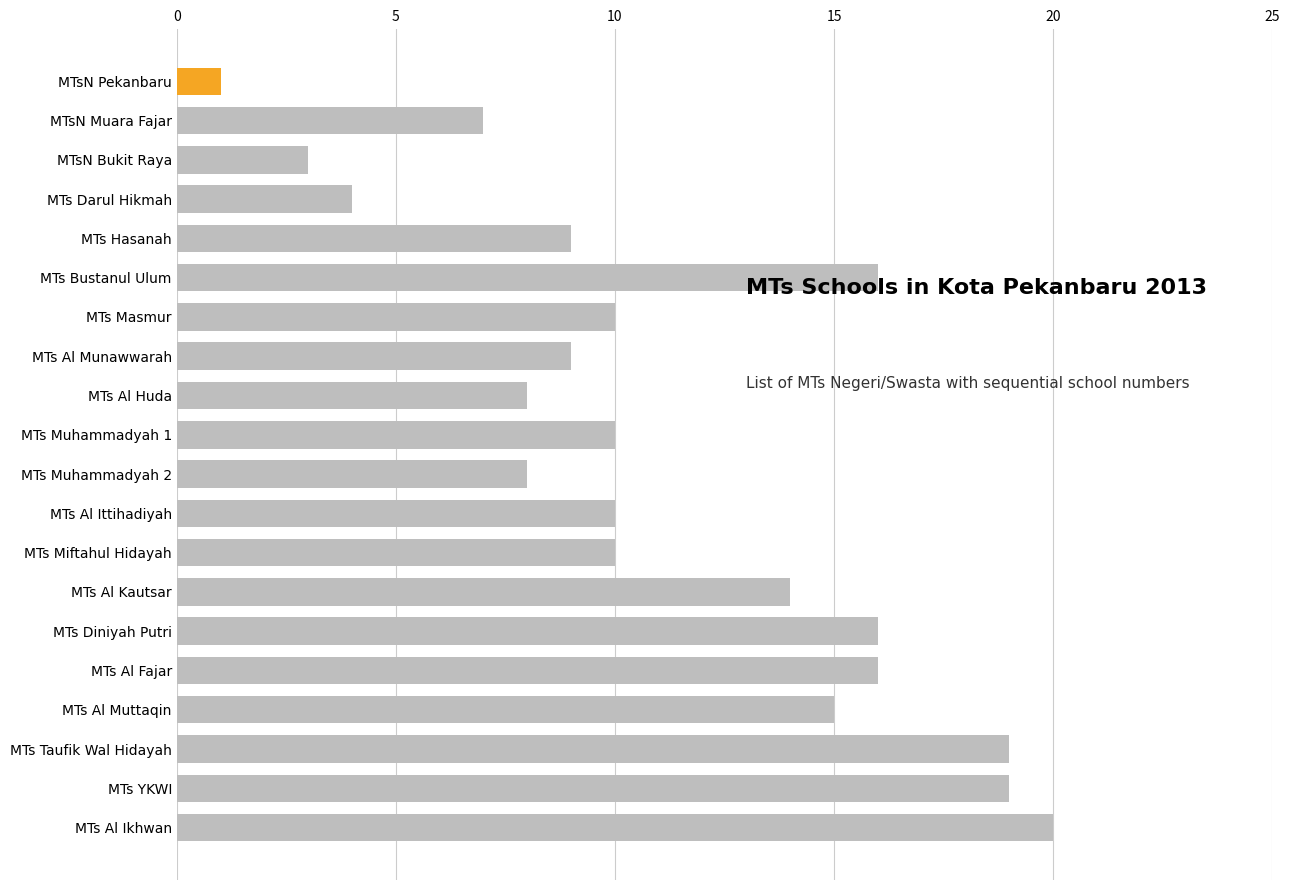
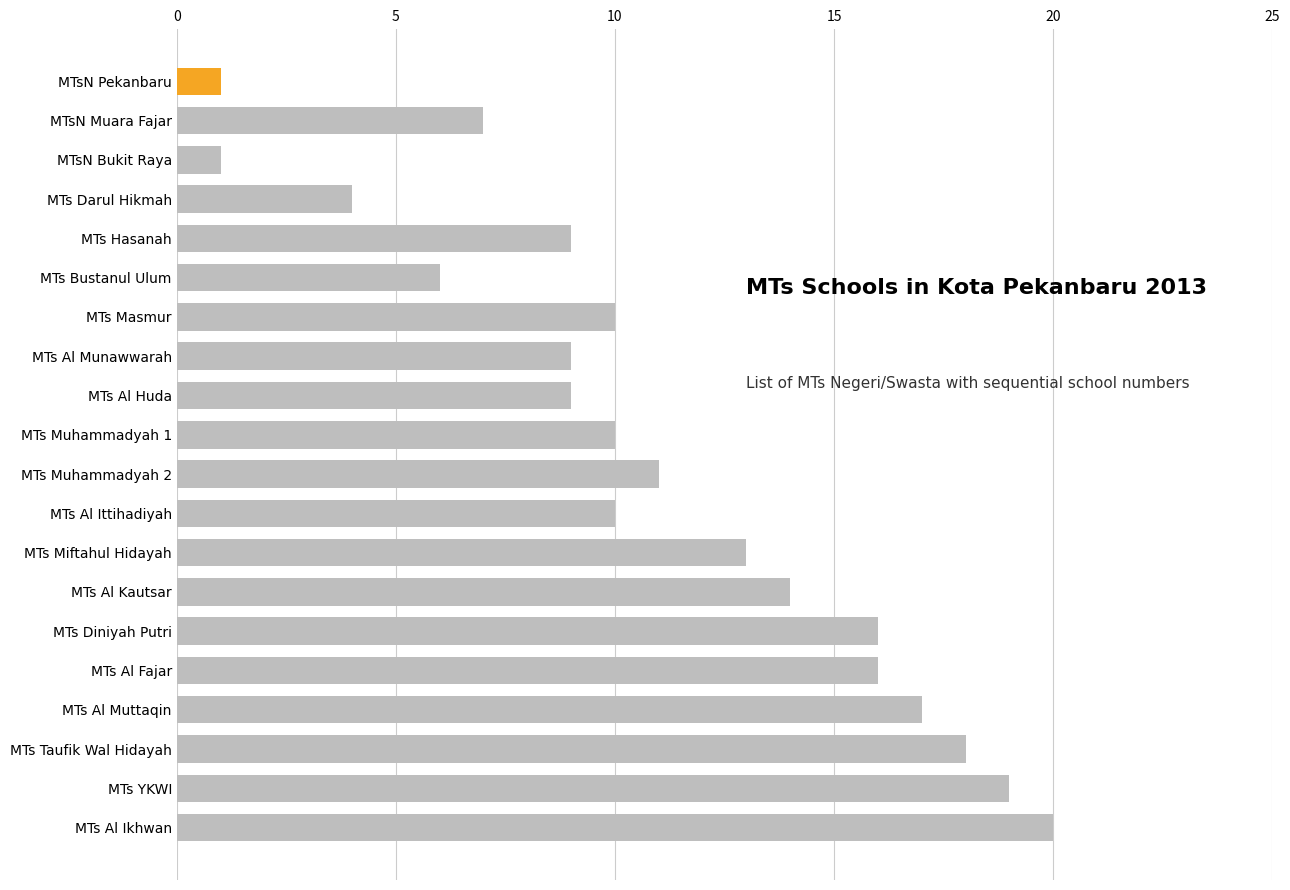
  {
    "MTsN Pekanbaru": 1,
    "MTsN Muara Fajar": 7,
-   "MTsN Bukit Raya": 3,
+   "MTsN Bukit Raya": 1,
    "MTs Darul Hikmah": 4,
    "MTs Hasanah": 9,
-   "MTs Bustanul Ulum": 16,
+   "MTs Bustanul Ulum": 6,
    "MTs Masmur": 10,
    "MTs Al Munawwarah": 9,
-   "MTs Al Huda": 8,
+   "MTs Al Huda": 9,
    "MTs Muhammadyah 1": 10,
-   "MTs Muhammadyah 2": 8,
+   "MTs Muhammadyah 2": 11,
    "MTs Al Ittihadiyah": 10,
-   "MTs Miftahul Hidayah": 10,
+   "MTs Miftahul Hidayah": 13,
    "MTs Al Kautsar": 14,
    "MTs Diniyah Putri": 16,
    "MTs Al Fajar": 16,
-   "MTs Al Muttaqin": 15,
-   "MTs Taufik Wal Hidayah": 19,
+   "MTs Al Muttaqin": 17,
+   "MTs Taufik Wal Hidayah": 18,
    "MTs YKWI": 19,
    "MTs Al Ikhwan": 20
  }
